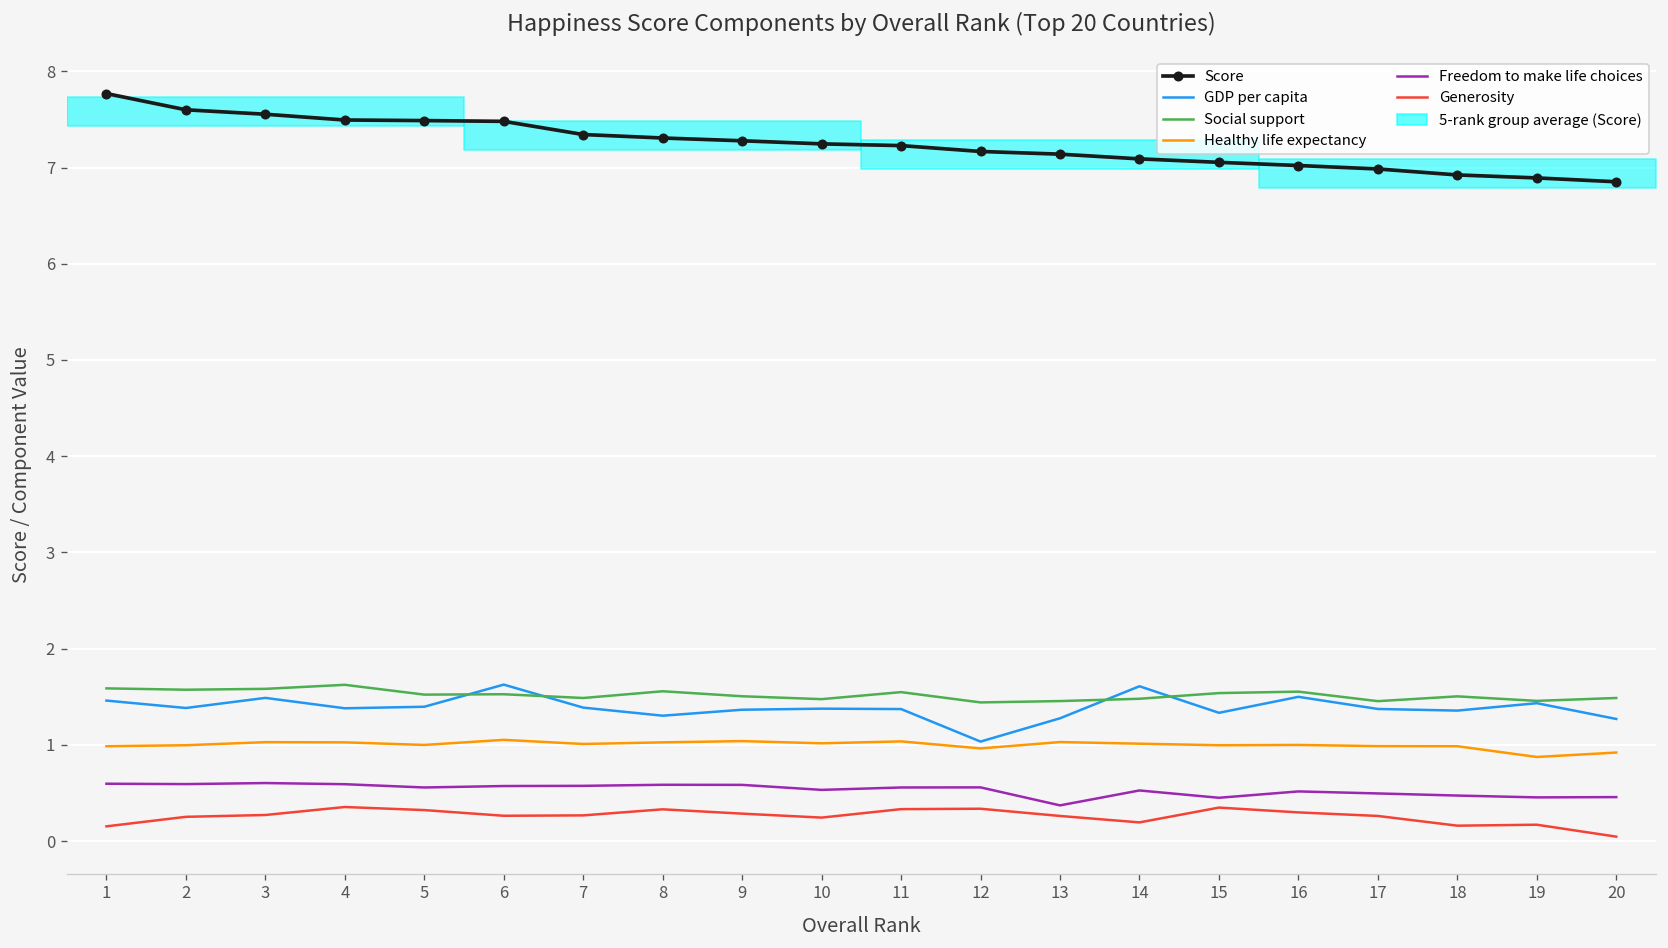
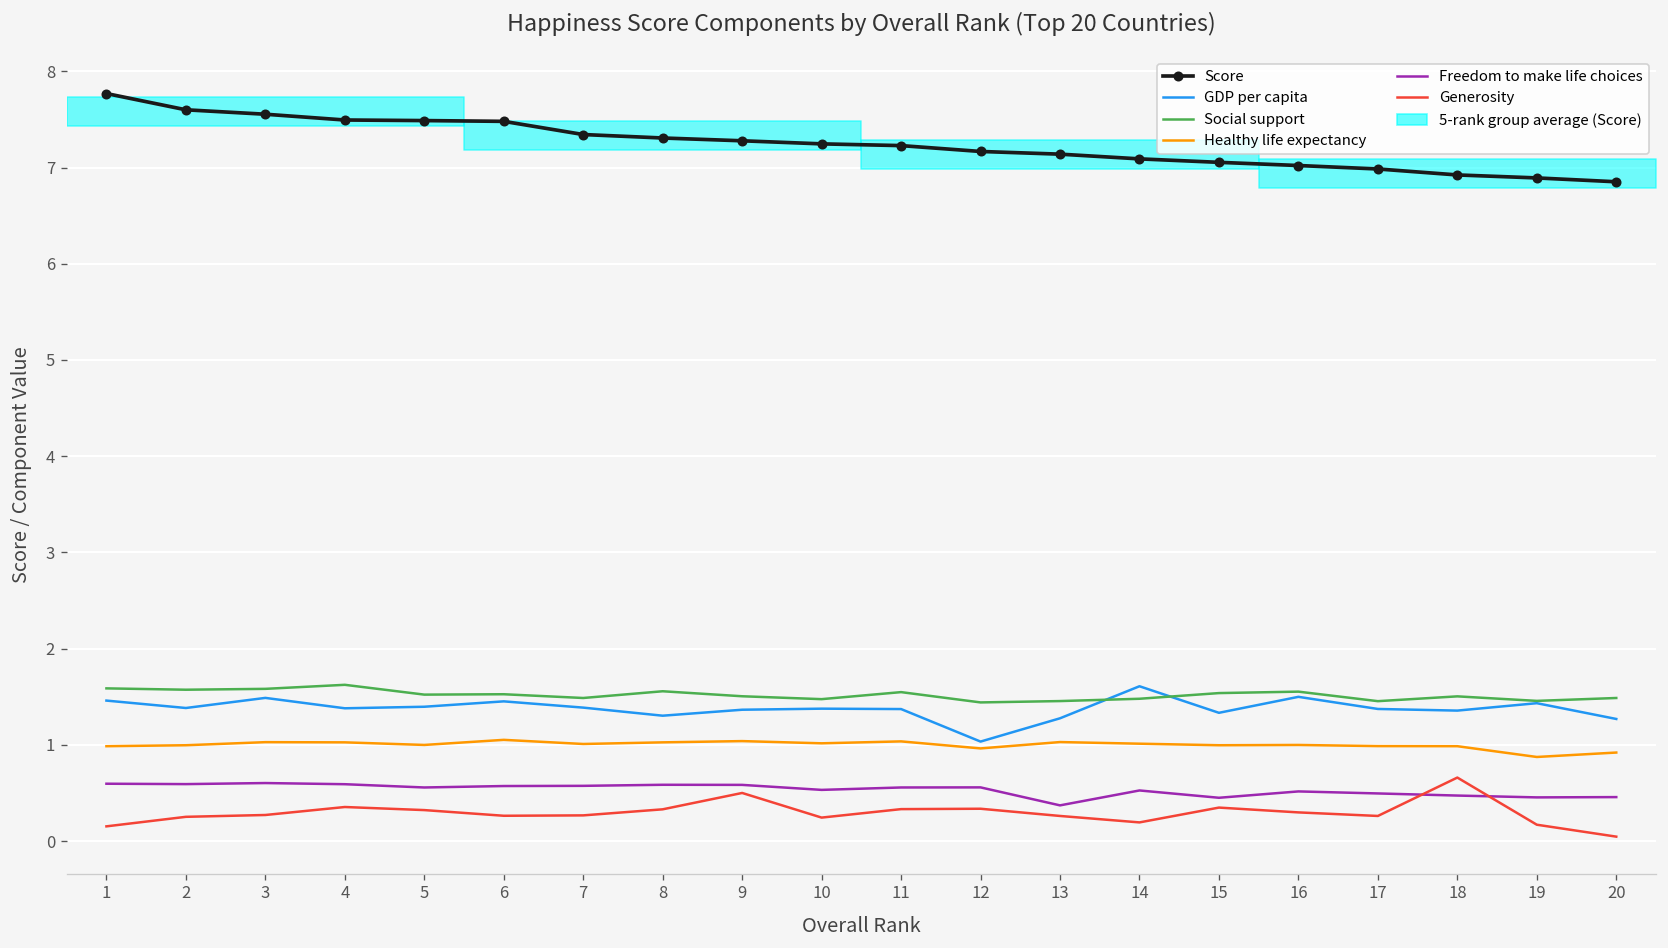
  {
    "Score": {
      "1": 7.8,
      "2": 7.6,
      "3": 7.6,
      "4": 7.5,
      "5": 7.5,
      "6": 7.5,
      "7": 7.3,
      "8": 7.3,
      "9": 7.3,
      "10": 7.2,
      "11": 7.2,
      "12": 7.2,
      "13": 7.1,
      "14": 7.1,
      "15": 7.1,
      "16": 7.0,
      "17": 7.0,
      "18": 6.9,
      "19": 6.9,
      "20": 6.9
    },
    "GDP per capita": {
      "1": 1.5,
      "2": 1.4,
      "3": 1.5,
      "4": 1.4,
      "5": 1.4,
-     "6": 1.6,
+     "6": 1.5,
      "7": 1.4,
      "8": 1.3,
      "9": 1.4,
      "10": 1.4,
      "11": 1.4,
      "12": 1.0,
      "13": 1.3,
      "14": 1.6,
      "15": 1.3,
      "16": 1.5,
      "17": 1.4,
      "18": 1.4,
      "20": 1.3
    },
    "Social support": {
      "1": 1.6,
      "2": 1.6,
      "3": 1.6,
      "4": 1.6,
      "5": 1.5,
      "6": 1.5,
      "7": 1.5,
      "8": 1.6,
      "9": 1.5,
      "10": 1.5,
      "11": 1.5,
      "12": 1.4,
      "13": 1.5,
      "14": 1.5,
      "15": 1.5,
      "16": 1.6,
      "17": 1.5,
      "18": 1.5,
      "20": 1.5
    },
    "Healthy life expectancy": {
      "1": 1.0,
      "2": 1.0,
      "3": 1.0,
      "4": 1.0,
      "5": 1.0,
      "6": 1.1,
      "7": 1.0,
      "8": 1.0,
      "9": 1.0,
      "10": 1.0,
      "11": 1.0,
      "12": 1.0,
      "13": 1.0,
      "14": 1.0,
      "15": 1.0,
      "16": 1.0,
      "17": 1.0,
      "18": 1.0,
      "19": 0.9,
      "20": 0.9
    },
    "Freedom to make life choices": {
      "1": 0.6,
      "2": 0.6,
      "3": 0.6,
      "4": 0.6,
      "5": 0.6,
      "6": 0.6,
      "7": 0.6,
      "8": 0.6,
      "9": 0.6,
      "10": 0.5,
      "11": 0.6,
      "12": 0.6,
      "13": 0.4,
      "14": 0.5,
      "15": 0.5,
      "16": 0.5,
      "17": 0.5,
      "18": 0.5,
      "19": 0.5,
      "20": 0.5
    },
    "Generosity": {
      "1": 0.2,
      "2": 0.3,
      "3": 0.3,
      "4": 0.4,
      "5": 0.3,
      "6": 0.3,
      "7": 0.3,
      "8": 0.3,
-     "9": 0.3,
+     "9": 0.5,
      "10": 0.2,
      "11": 0.3,
      "12": 0.3,
      "13": 0.3,
      "14": 0.2,
      "15": 0.3,
      "16": 0.3,
      "17": 0.3,
-     "18": 0.2,
+     "18": 0.7,
      "19": 0.2,
      "20": 0.0
    }
  }
